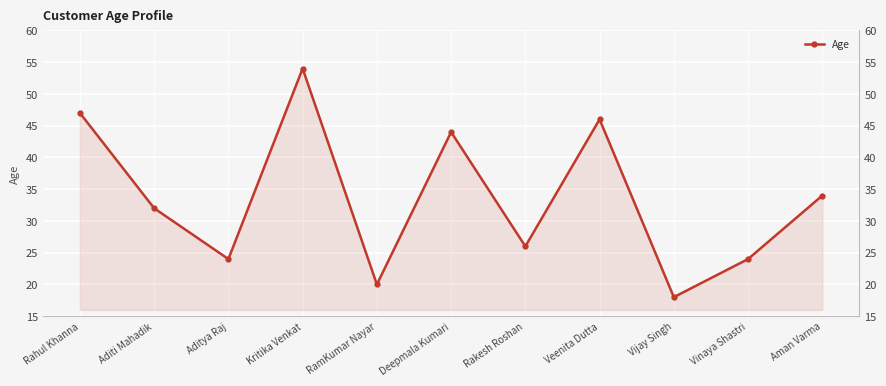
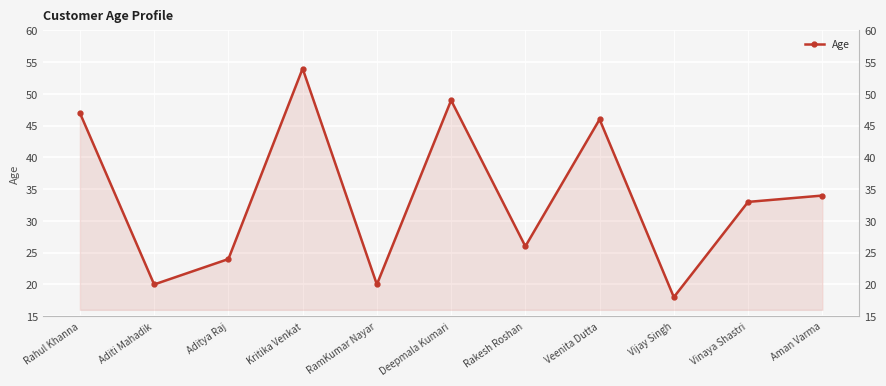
  {
    "Rahul Khanna": 47,
-   "Aditi Mahadik": 32,
+   "Aditi Mahadik": 20,
    "Aditya Raj": 24,
    "Kritika Venkat": 54,
    "RamKumar Nayar": 20,
-   "Deepmala Kumari": 44,
+   "Deepmala Kumari": 49,
    "Rakesh Roshan": 26,
    "Veenita Dutta": 46,
    "Vijay Singh": 18,
-   "Vinaya Shastri": 24,
+   "Vinaya Shastri": 33,
    "Aman Varma": 34
  }
